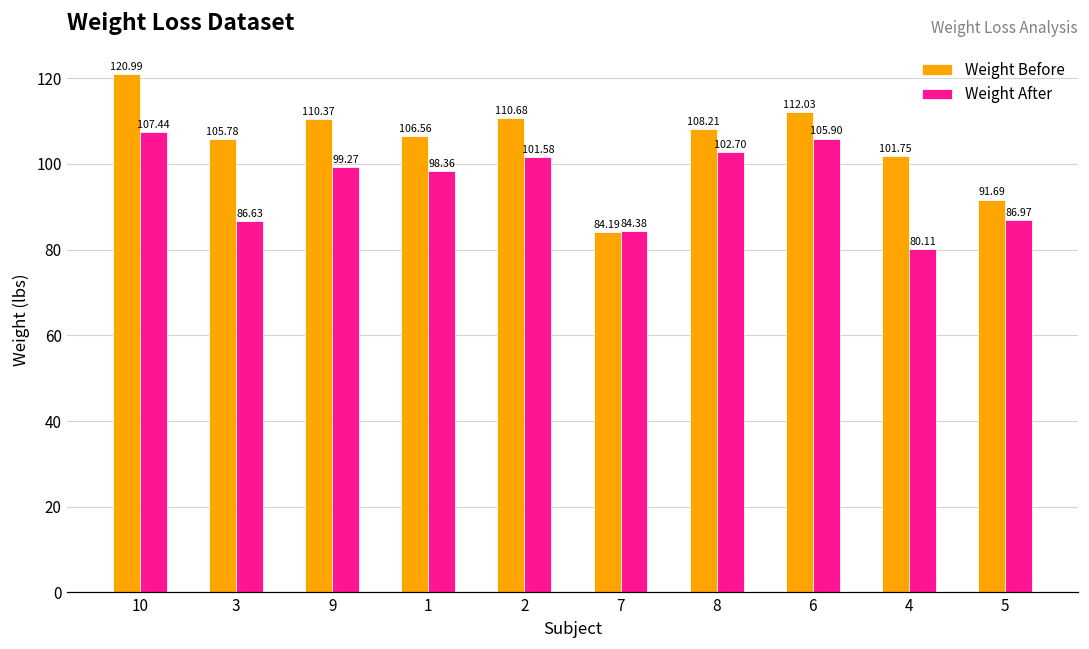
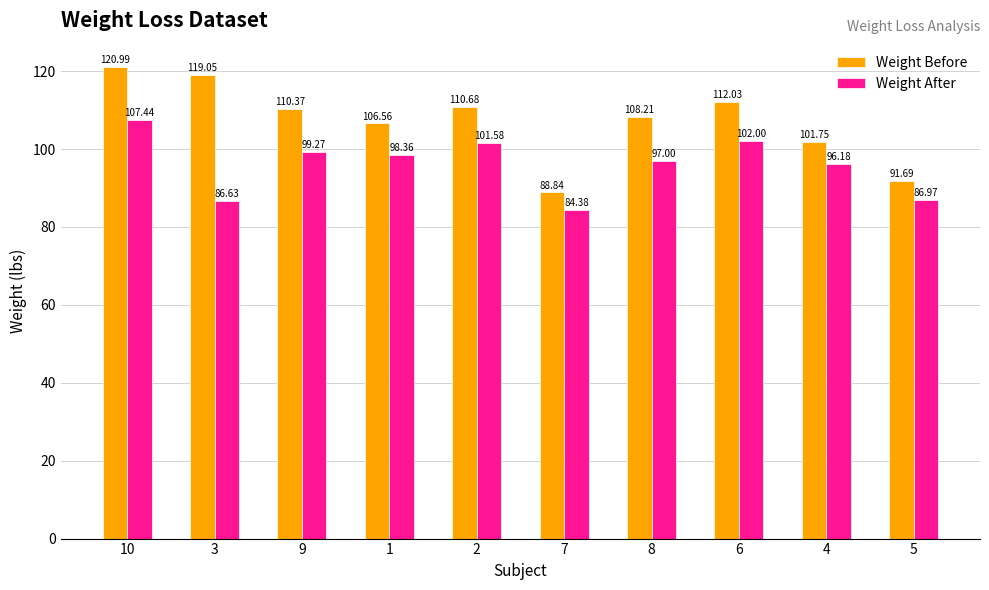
  {
    "Weight Before": {
      "10": 120.99,
-     "3": 105.78,
+     "3": 119.05,
      "9": 110.37,
      "1": 106.56,
      "2": 110.68,
-     "7": 84.19,
+     "7": 88.84,
      "8": 108.21,
      "6": 112.03,
      "4": 101.75,
      "5": 91.69
    },
    "Weight After": {
      "10": 107.44,
      "3": 86.63,
      "9": 99.27,
      "1": 98.36,
      "2": 101.58,
      "7": 84.38,
-     "8": 102.70,
-     "6": 105.90,
-     "4": 80.11,
+     "8": 97.00,
+     "6": 102.00,
+     "4": 96.18,
      "5": 86.97
    }
  }
